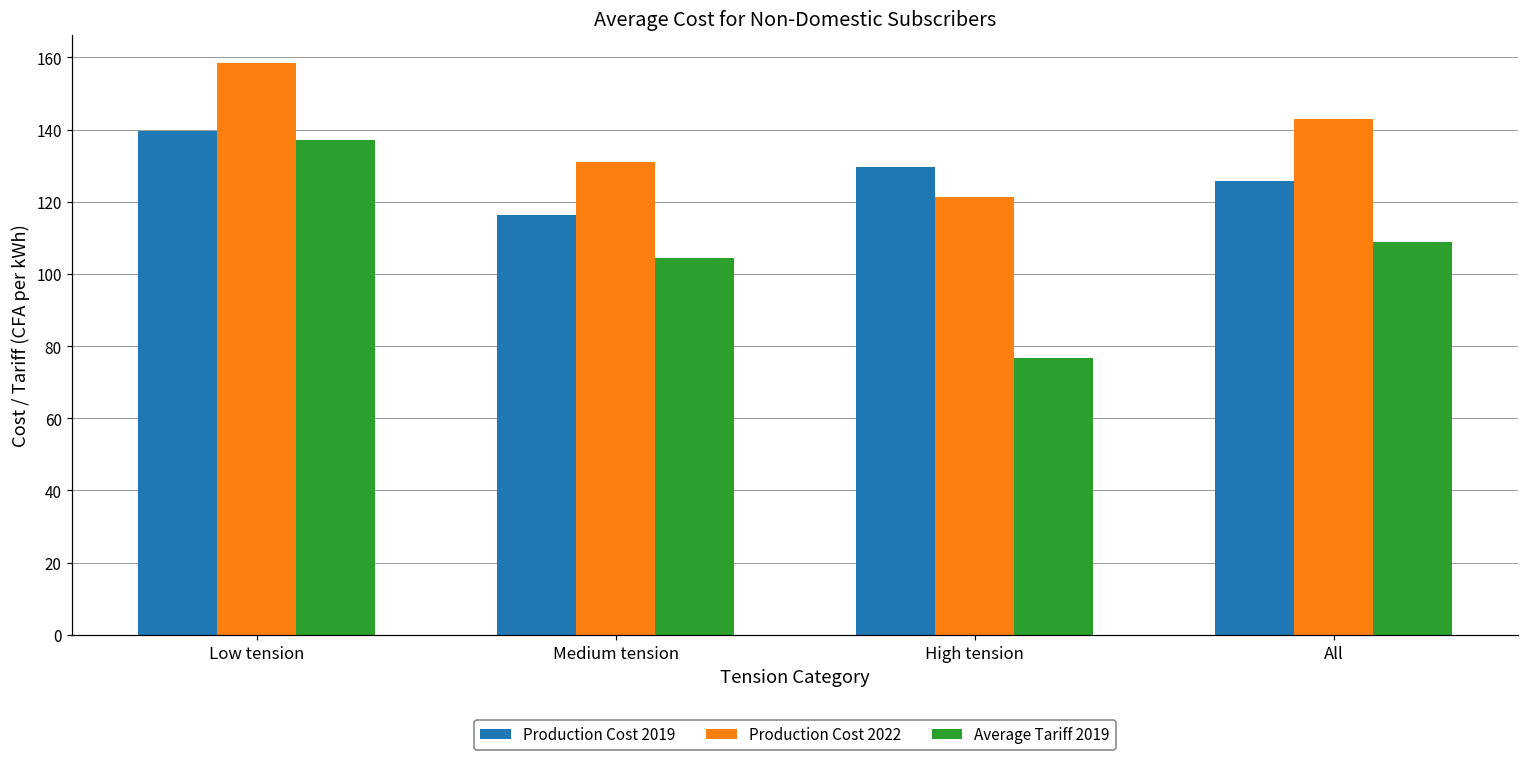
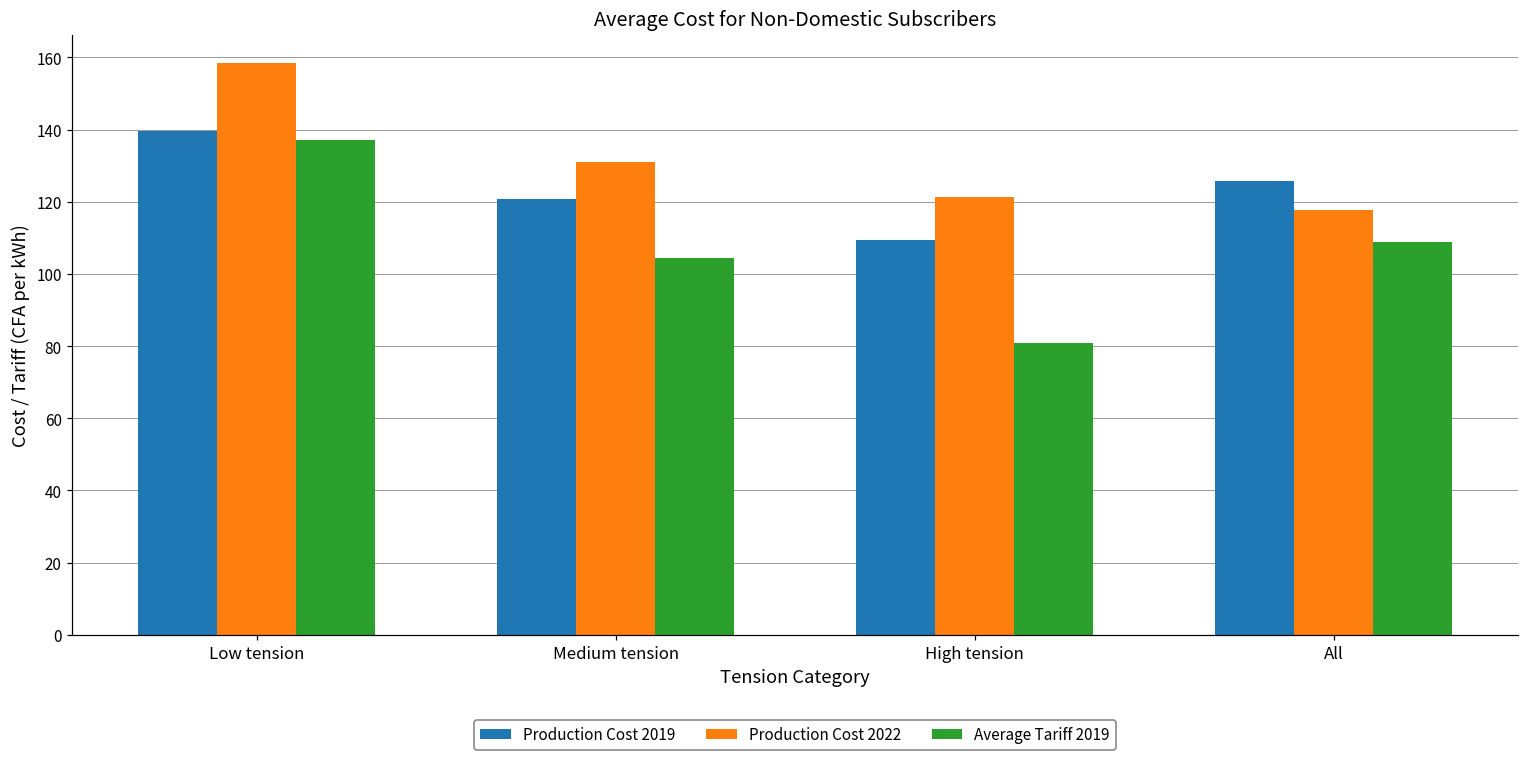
  {
    "Production Cost 2019": {
      "Low tension": 140,
-     "Medium tension": 116,
-     "High tension": 130,
+     "Medium tension": 121,
+     "High tension": 110,
      "All": 126
    },
    "Production Cost 2022": {
      "Low tension": 158,
      "Medium tension": 131,
      "High tension": 121,
-     "All": 143
+     "All": 118
    },
    "Average Tariff 2019": {
      "Low tension": 137,
      "Medium tension": 104,
-     "High tension": 77,
+     "High tension": 81,
      "All": 109
    }
  }
